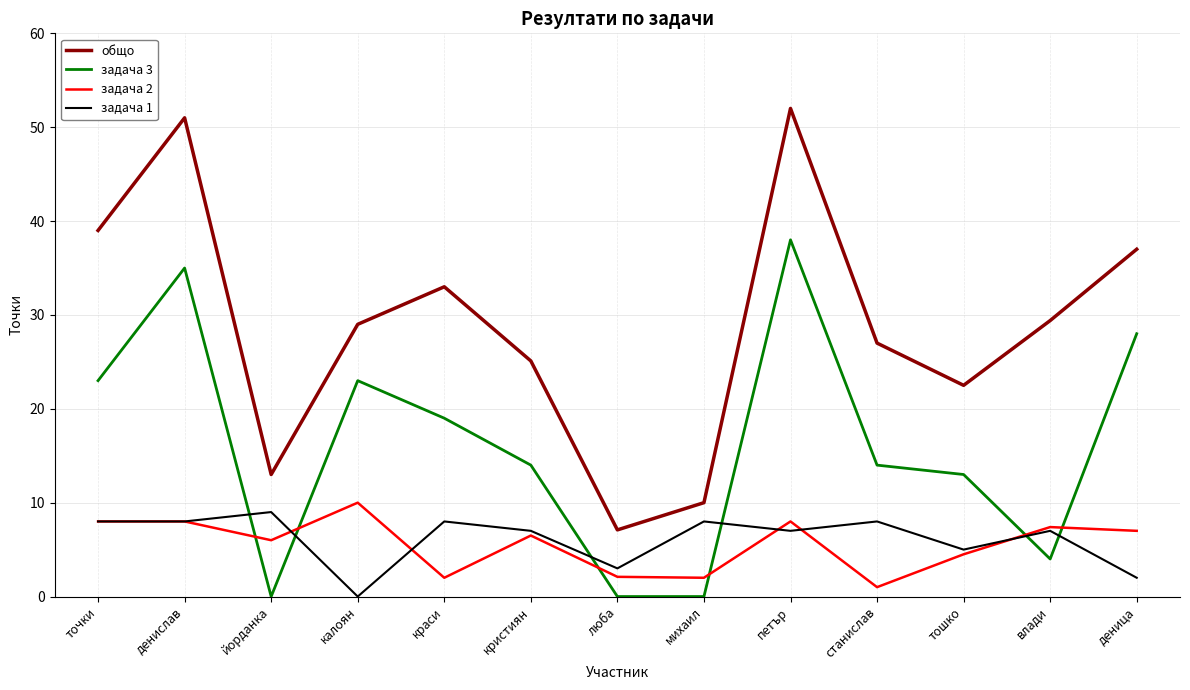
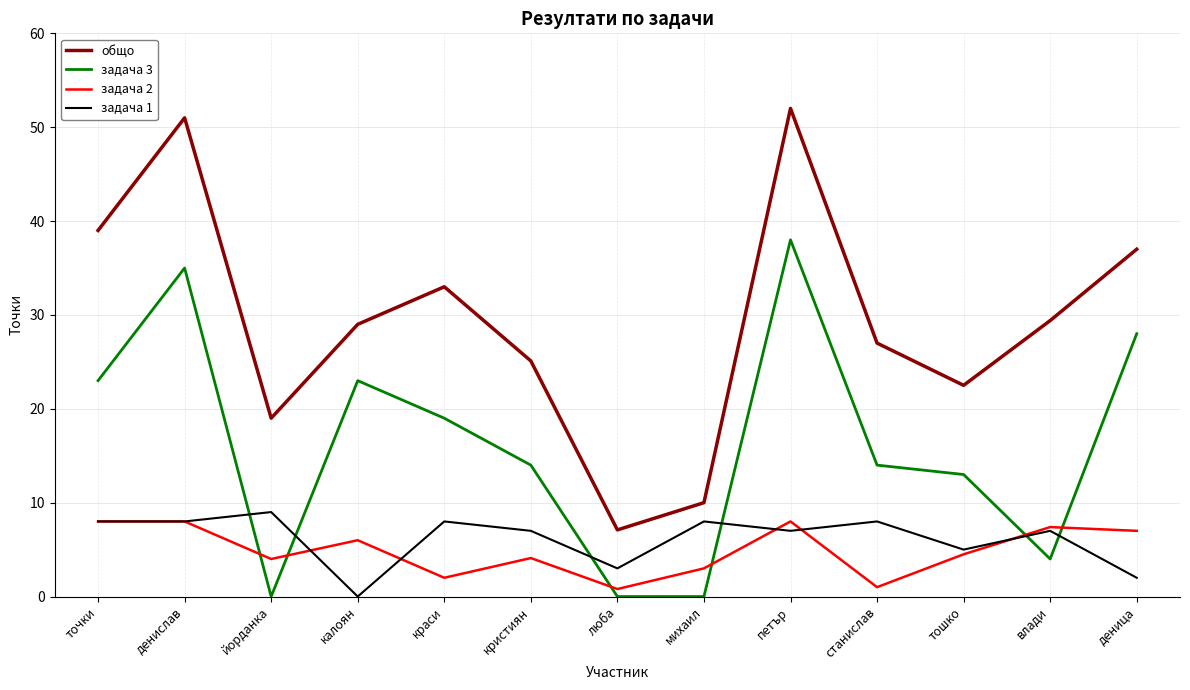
  {
    "общо": {
      "точки": 39,
      "денислав": 51,
-     "йорданка": 13,
+     "йорданка": 19,
      "калоян": 29,
      "краси": 33,
      "кристиян": 25,
      "люба": 7,
      "михаил": 10,
      "петър": 52,
      "станислав": 27,
      "тошко": 23,
      "влади": 29,
      "деница": 37
    },
    "задача 3": {
      "точки": 23,
      "денислав": 35,
      "йорданка": 0,
      "калоян": 23,
      "краси": 19,
      "кристиян": 14,
      "люба": 0,
      "михаил": 0,
      "петър": 38,
      "станислав": 14,
      "тошко": 13,
      "влади": 4,
      "деница": 28
    },
    "задача 2": {
-     "йорданка": 6,
-     "калоян": 10,
+     "йорданка": 4,
+     "калоян": 6,
      "краси": 2,
-     "кристиян": 7,
-     "люба": 2,
-     "михаил": 2,
+     "кристиян": 4,
+     "люба": 1,
+     "михаил": 3,
      "петър": 8,
      "станислав": 1,
      "тошко": 5,
      "влади": 7,
      "деница": 7
    },
    "задача 1": {
      "йорданка": 9,
      "калоян": 0,
      "краси": 8,
      "кристиян": 7,
      "люба": 3,
      "михаил": 8,
      "петър": 7,
      "станислав": 8,
      "тошко": 5,
      "влади": 7,
      "деница": 2
    }
  }
